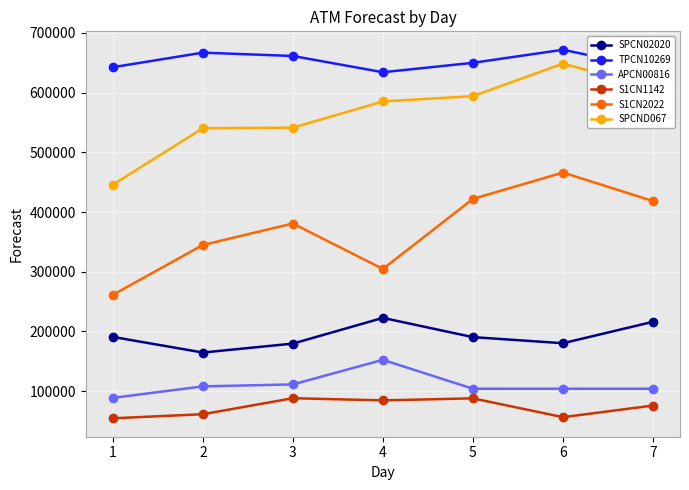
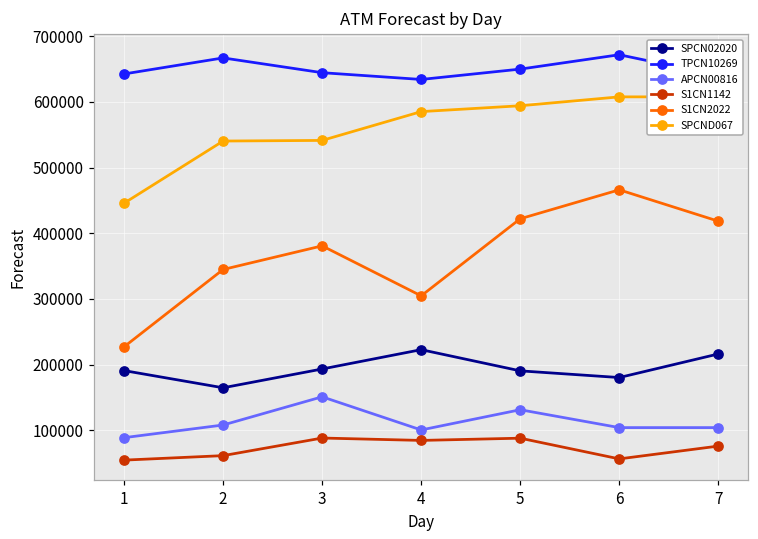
  {
    "SPCN02020": {
      "1": 190000,
      "2": 160000,
-     "3": 180000,
+     "3": 190000,
      "4": 220000,
      "5": 190000,
      "6": 180000,
      "7": 220000
    },
    "TPCN10269": {
      "1": 640000,
      "2": 670000,
-     "3": 660000,
+     "3": 640000,
      "4": 630000,
      "5": 650000,
      "6": 670000
    },
    "APCN00816": {
      "1": 90000,
      "2": 110000,
-     "3": 110000,
-     "4": 150000,
-     "5": 100000,
+     "3": 150000,
+     "4": 100000,
+     "5": 130000,
      "6": 100000,
      "7": 100000
    },
    "S1CN1142": {
      "1": 50000,
      "2": 60000,
      "3": 90000,
      "4": 80000,
      "5": 90000,
      "6": 60000,
      "7": 80000
    },
    "S1CN2022": {
-     "1": 260000,
+     "1": 230000,
      "2": 340000,
      "3": 380000,
      "4": 300000,
      "5": 420000,
      "6": 470000,
      "7": 420000
    },
    "SPCND067": {
      "1": 450000,
      "2": 540000,
      "3": 540000,
      "4": 590000,
      "5": 590000,
-     "6": 650000
+     "6": 610000
    }
  }
